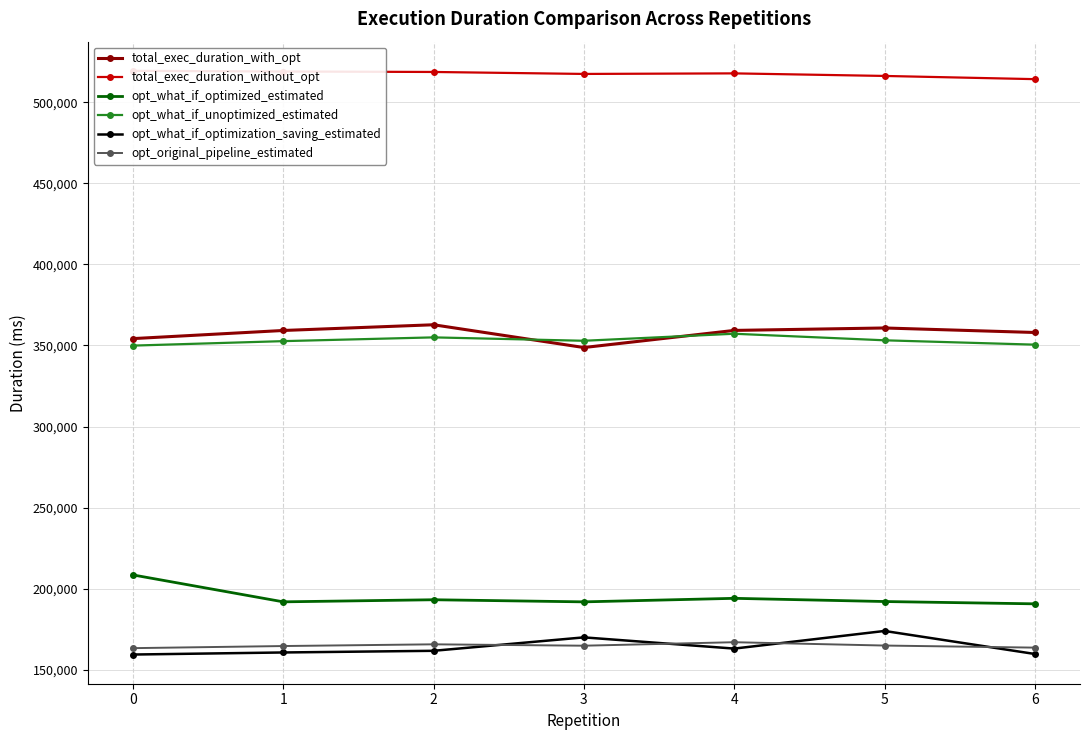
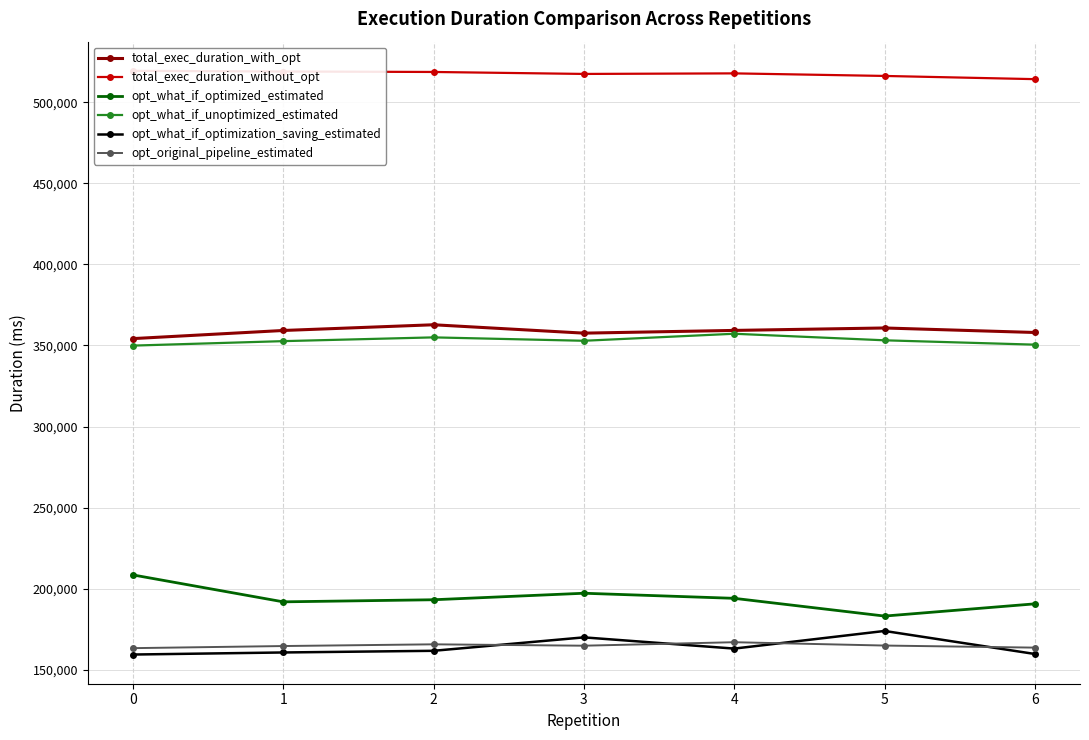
  {
    "total_exec_duration_with_opt": {
      "0": "354,000",
      "1": "359,000",
      "2": "363,000",
-     "3": "349,000",
+     "3": "358,000",
      "4": "359,000",
      "5": "361,000",
      "6": "358,000"
    },
    "total_exec_duration_without_opt": {
      "2": "519,000",
      "3": "517,000",
      "4": "518,000",
      "5": "516,000",
      "6": "514,000"
    },
    "opt_what_if_optimized_estimated": {
      "0": "209,000",
      "1": "192,000",
      "2": "193,000",
-     "3": "192,000",
+     "3": "197,000",
      "4": "194,000",
-     "5": "192,000",
+     "5": "183,000",
      "6": "191,000"
    },
    "opt_what_if_unoptimized_estimated": {
      "0": "350,000",
      "1": "353,000",
      "2": "355,000",
      "3": "353,000",
      "4": "357,000",
      "5": "353,000",
      "6": "350,000"
    },
    "opt_what_if_optimization_saving_estimated": {
      "0": "159,000",
      "1": "161,000",
      "2": "162,000",
      "3": "170,000",
      "4": "163,000",
      "5": "174,000",
      "6": "160,000"
    },
    "opt_original_pipeline_estimated": {
      "0": "163,000",
      "1": "165,000",
      "2": "166,000",
      "3": "165,000",
      "4": "167,000",
      "5": "165,000",
      "6": "164,000"
    }
  }
